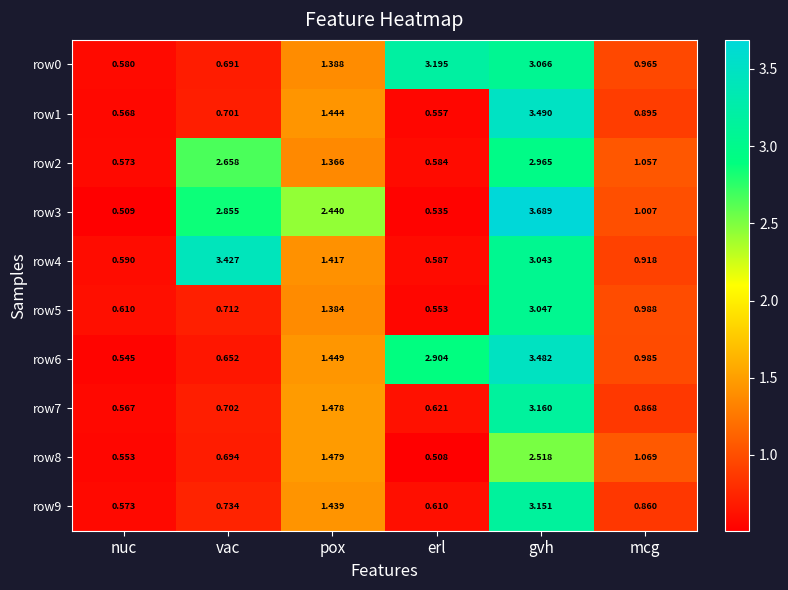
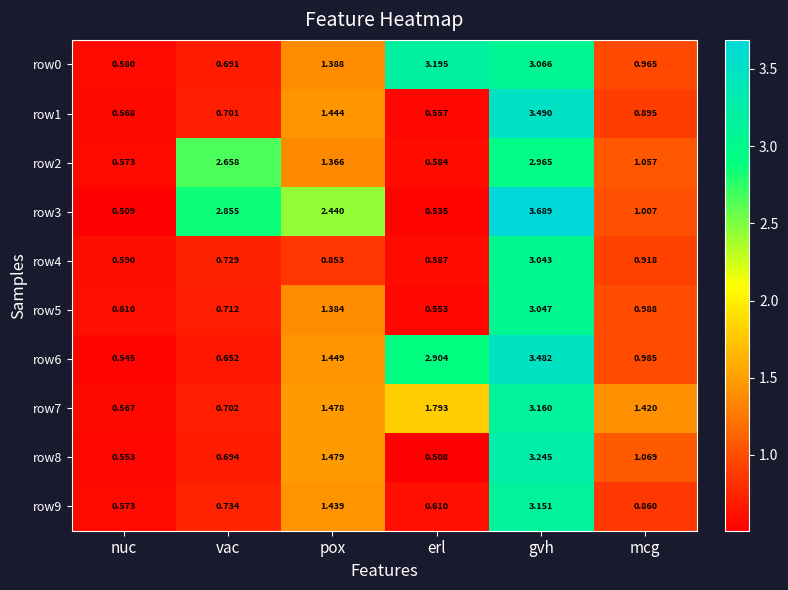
  {
    "row0": {
      "nuc": 0.580,
      "vac": 0.691,
      "pox": 1.388,
      "erl": 3.195,
      "gvh": 3.066,
      "mcg": 0.965
    },
    "row1": {
      "nuc": 0.568,
      "vac": 0.701,
      "pox": 1.444,
      "erl": 0.557,
      "gvh": 3.490,
      "mcg": 0.895
    },
    "row2": {
      "nuc": 0.573,
      "vac": 2.658,
      "pox": 1.366,
      "erl": 0.584,
      "gvh": 2.965,
      "mcg": 1.057
    },
    "row3": {
      "nuc": 0.509,
      "vac": 2.855,
      "pox": 2.440,
      "erl": 0.535,
      "gvh": 3.689,
      "mcg": 1.007
    },
    "row4": {
      "nuc": 0.590,
-     "vac": 3.427,
-     "pox": 1.417,
+     "vac": 0.729,
+     "pox": 0.853,
      "erl": 0.587,
      "gvh": 3.043,
      "mcg": 0.918
    },
    "row5": {
      "nuc": 0.610,
      "vac": 0.712,
      "pox": 1.384,
      "erl": 0.553,
      "gvh": 3.047,
      "mcg": 0.988
    },
    "row6": {
      "nuc": 0.545,
      "vac": 0.652,
      "pox": 1.449,
      "erl": 2.904,
      "gvh": 3.482,
      "mcg": 0.985
    },
    "row7": {
      "nuc": 0.567,
      "vac": 0.702,
      "pox": 1.478,
-     "erl": 0.621,
+     "erl": 1.793,
      "gvh": 3.160,
-     "mcg": 0.868
+     "mcg": 1.420
    },
    "row8": {
      "nuc": 0.553,
      "vac": 0.694,
      "pox": 1.479,
      "erl": 0.508,
-     "gvh": 2.518,
+     "gvh": 3.245,
      "mcg": 1.069
    },
    "row9": {
      "nuc": 0.573,
      "vac": 0.734,
      "pox": 1.439,
      "erl": 0.610,
      "gvh": 3.151,
      "mcg": 0.860
    }
  }
